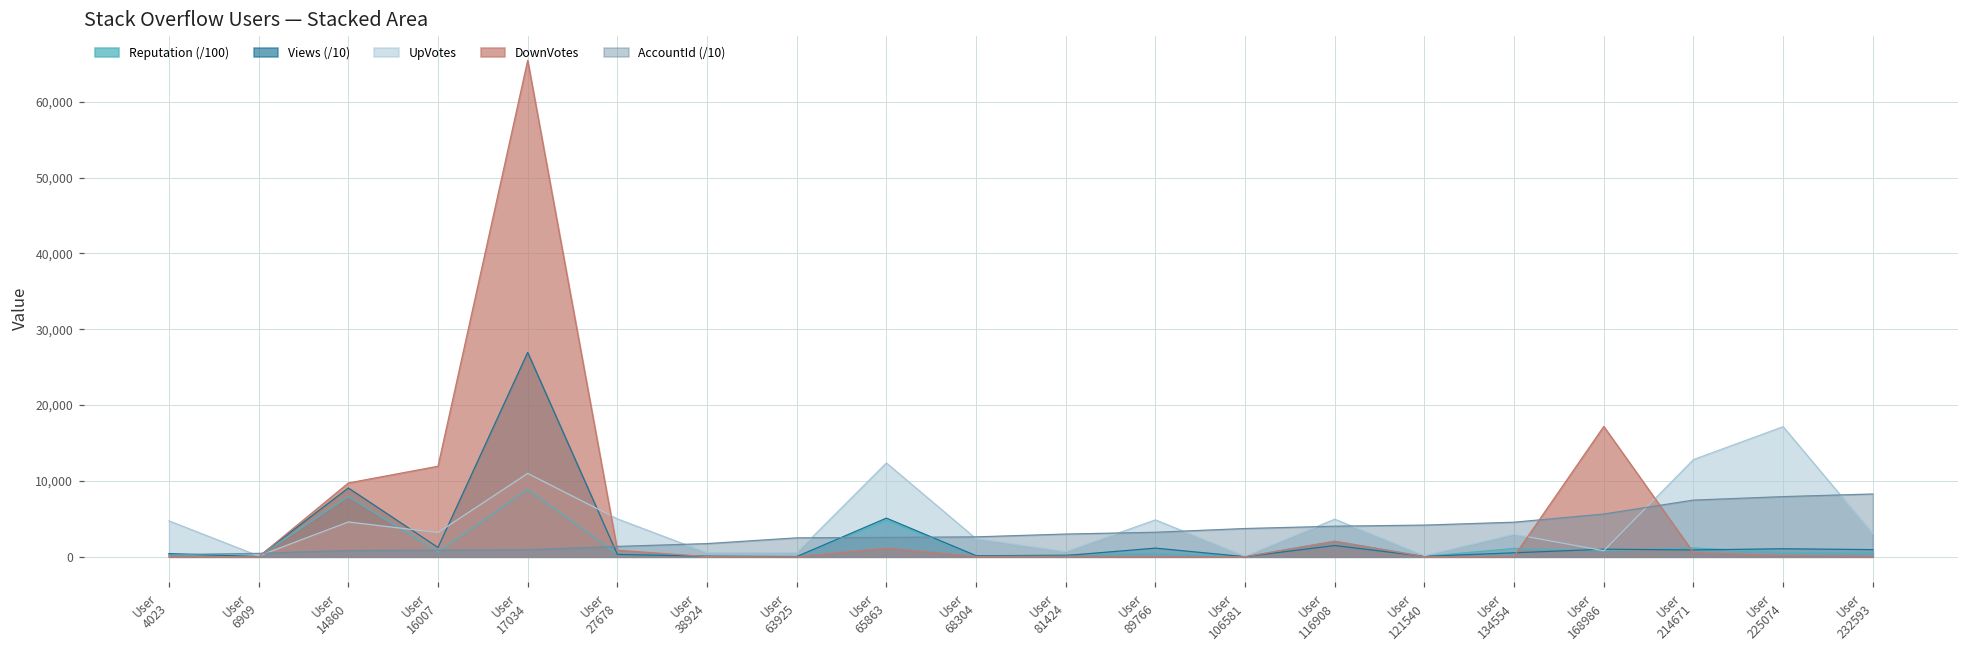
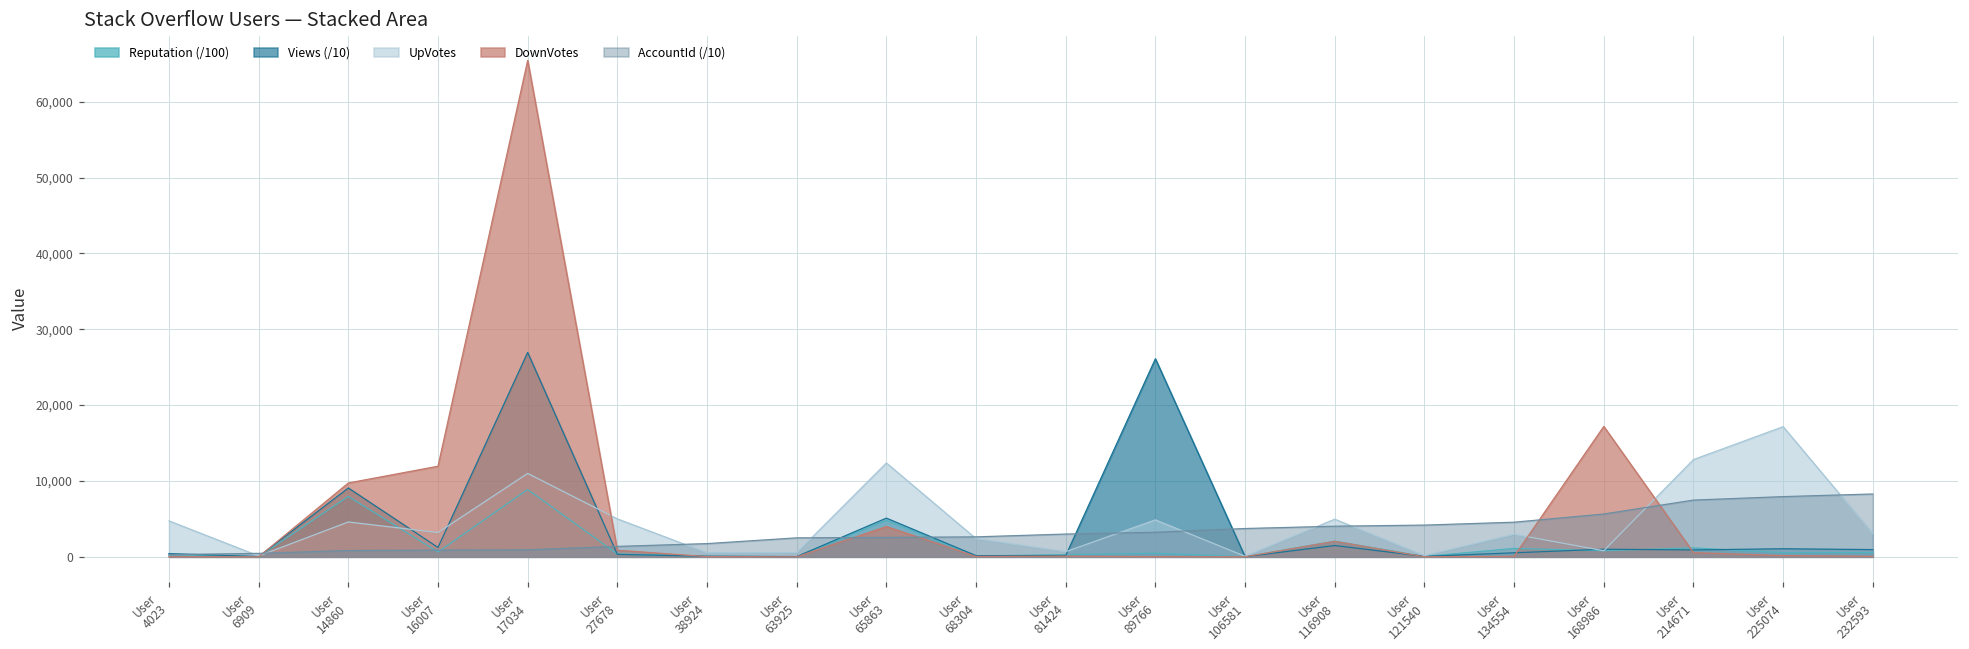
  {
    "Views (/10)": {
      "User 14860": "9,000",
      "User 17034": "27,000",
-     "User 89766": "1,000",
+     "User 89766": "26,000",
      "User 116908": "1,000",
      "User 134554": "1,000",
      "User 225074": "1,000",
      "User 232593": "1,000"
    },
    "DownVotes": {
      "User 14860": "10,000",
      "User 16007": "12,000",
      "User 17034": "65,000",
      "User 27678": "1,000",
-     "User 65863": "1,000",
+     "User 65863": "4,000",
      "User 89766": "0",
      "User 134554": "0",
      "User 168986": "17,000",
      "User 225074": "0",
      "User 232593": "0"
    }
  }
